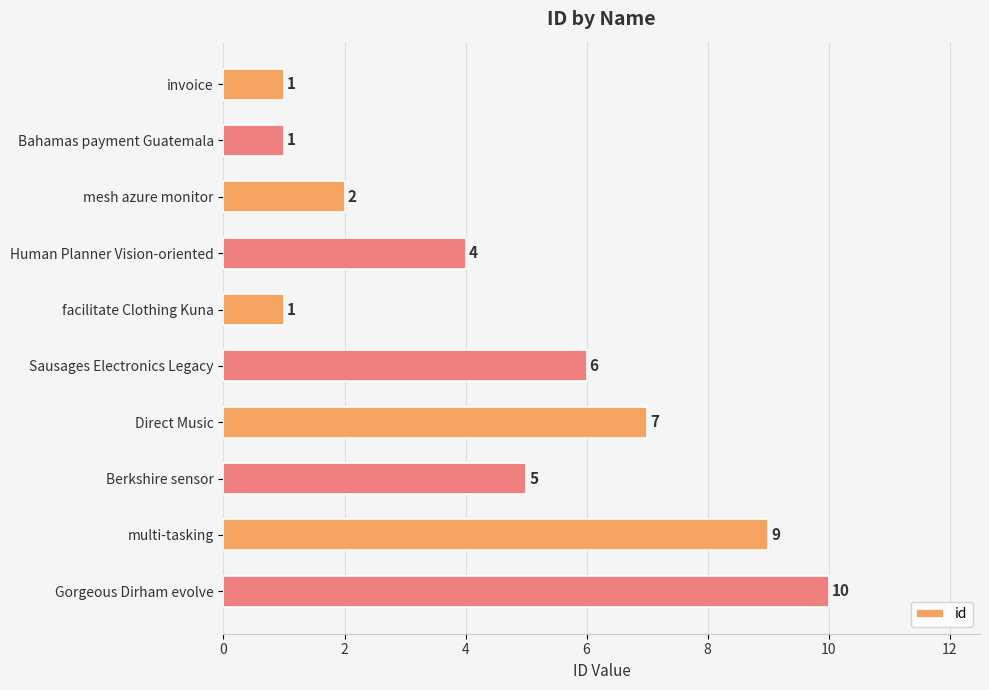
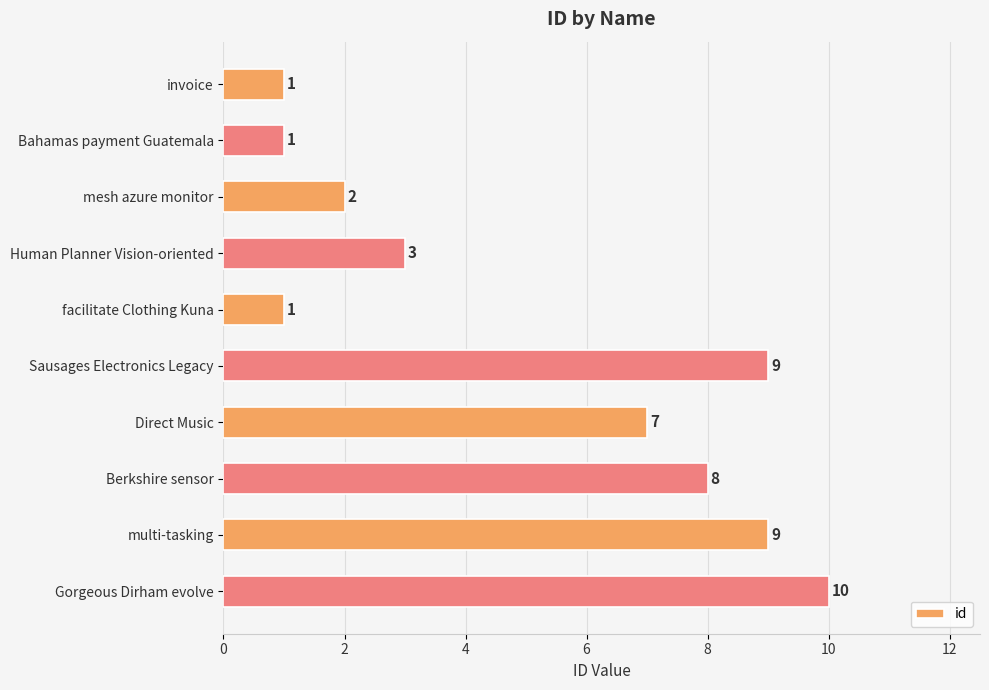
  {
    "invoice": 1,
    "Bahamas payment Guatemala": 1,
    "mesh azure monitor": 2,
-   "Human Planner Vision-oriented": 4,
+   "Human Planner Vision-oriented": 3,
    "facilitate Clothing Kuna": 1,
-   "Sausages Electronics Legacy": 6,
+   "Sausages Electronics Legacy": 9,
    "Direct Music": 7,
-   "Berkshire sensor": 5,
+   "Berkshire sensor": 8,
    "multi-tasking": 9,
    "Gorgeous Dirham evolve": 10
  }
